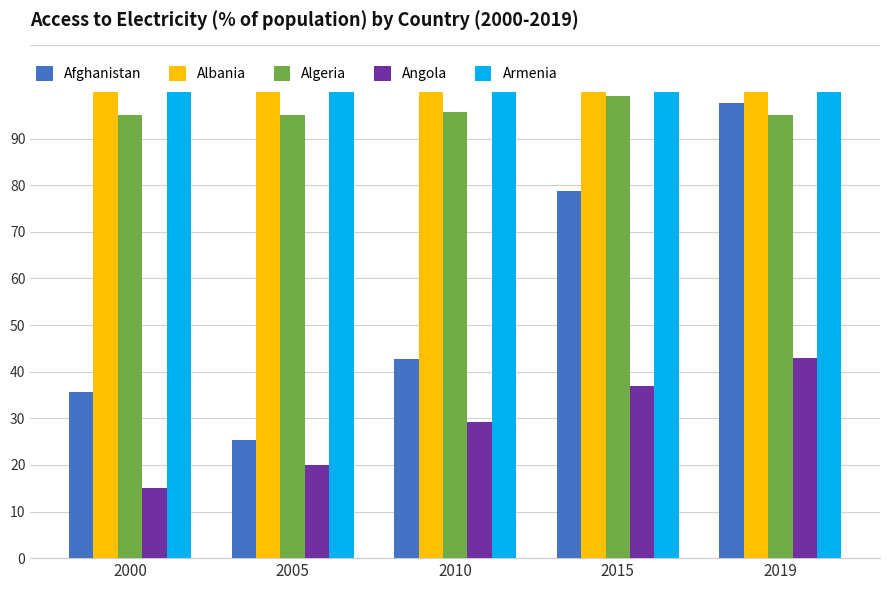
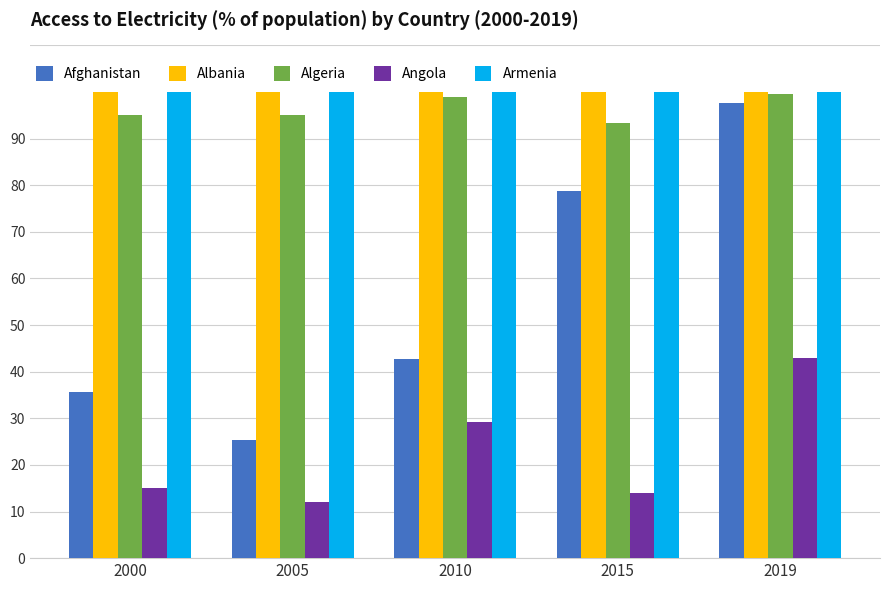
  {
    "Afghanistan": {
      "2000": 36,
      "2005": 25,
      "2010": 43,
      "2015": 79,
      "2019": 98
    },
    "Albania": {
      "2000": 100,
      "2005": 100,
      "2010": 100,
      "2015": 100,
      "2019": 100
    },
    "Algeria": {
      "2000": 95,
      "2005": 95,
-     "2010": 96,
-     "2015": 99,
-     "2019": 95
+     "2010": 99,
+     "2015": 93,
+     "2019": 100
    },
    "Angola": {
      "2000": 15,
-     "2005": 20,
+     "2005": 12,
      "2010": 29,
-     "2015": 37,
+     "2015": 14,
      "2019": 43
    },
    "Armenia": {
      "2000": 100,
      "2005": 100,
      "2010": 100,
      "2015": 100,
      "2019": 100
    }
  }
